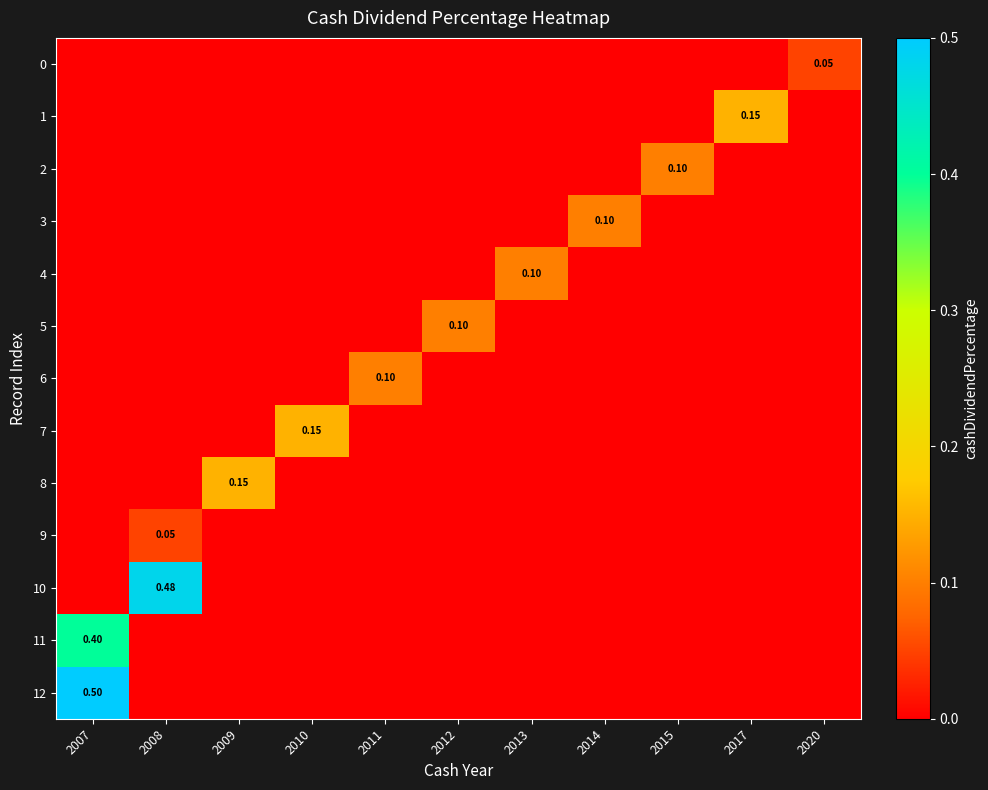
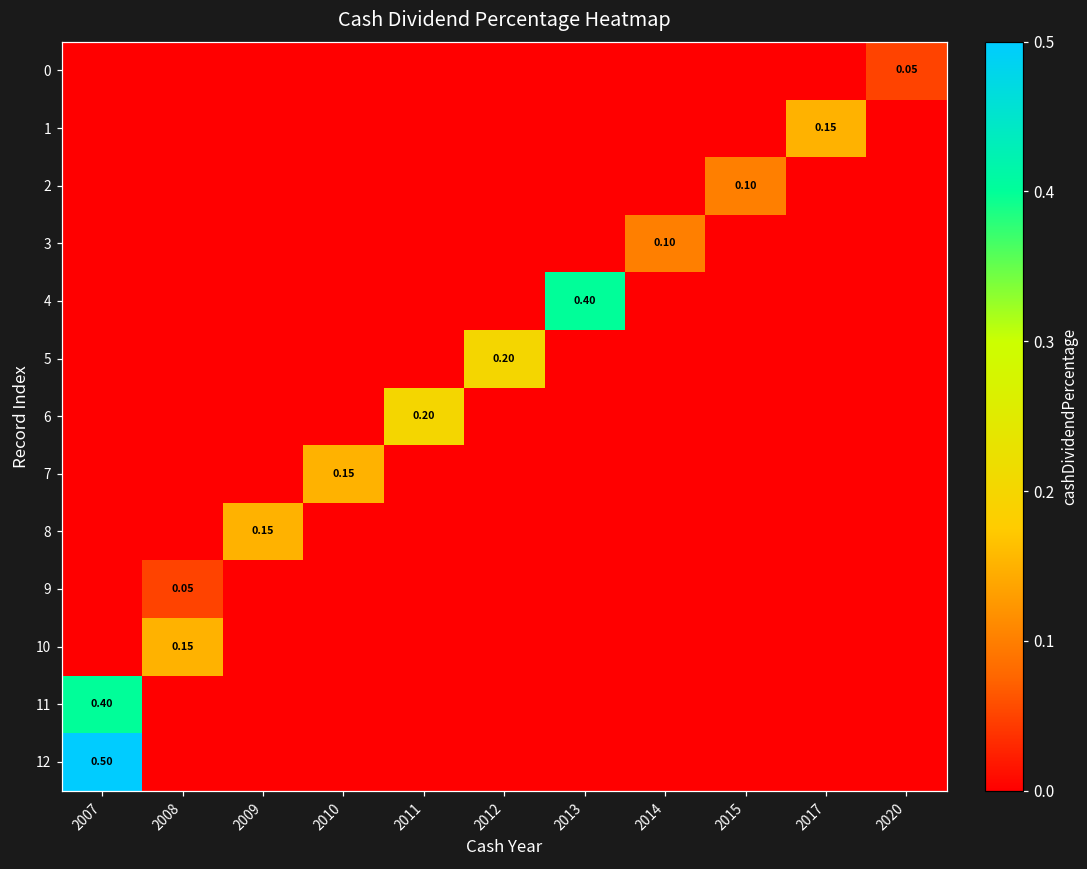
  {
    "0": {
      "2020": 0.05
    },
    "1": {
      "2017": 0.15
    },
    "2": {
      "2015": 0.10
    },
    "3": {
      "2014": 0.10
    },
    "4": {
-     "2013": 0.10
+     "2013": 0.40
    },
    "5": {
-     "2012": 0.10
+     "2012": 0.20
    },
    "6": {
-     "2011": 0.10
+     "2011": 0.20
    },
    "7": {
      "2010": 0.15
    },
    "8": {
      "2009": 0.15
    },
    "9": {
      "2008": 0.05
    },
    "10": {
-     "2008": 0.48
+     "2008": 0.15
    },
    "11": {
      "2007": 0.40
    },
    "12": {
      "2007": 0.50
    }
  }
